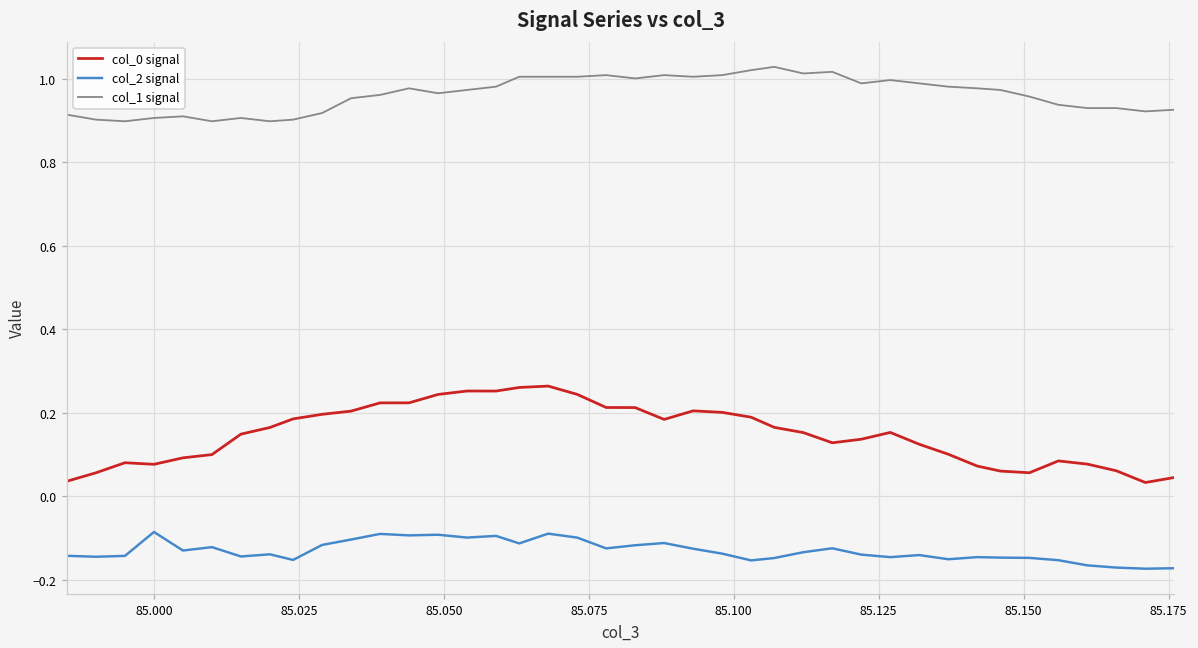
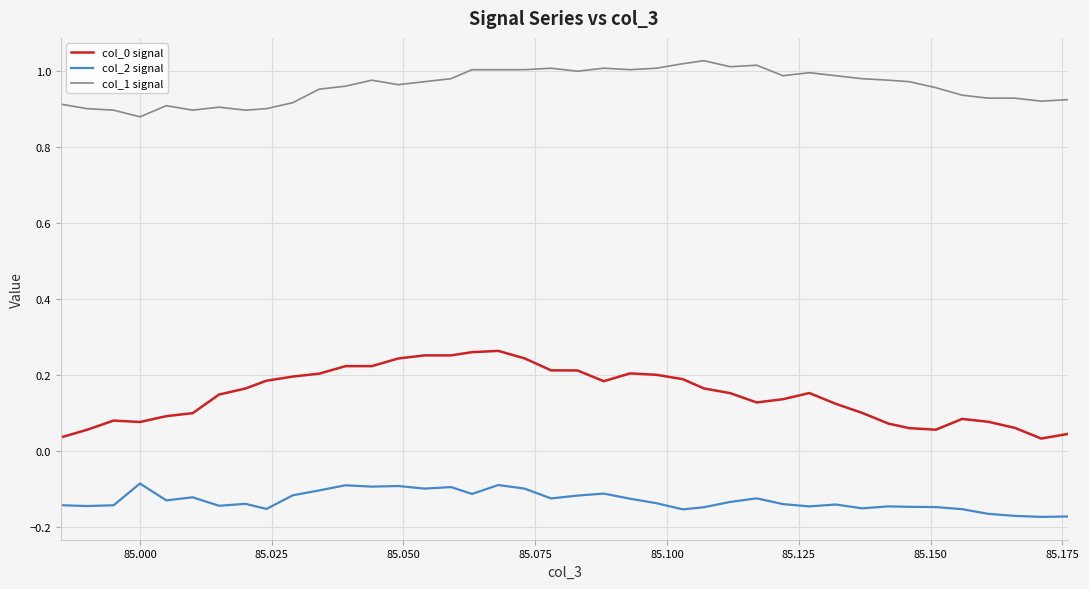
  {
    "col_0 signal": {
      "85.000": 0.08
    },
    "col_2 signal": {
      "85.000": -0.09
    },
    "col_1 signal": {
-     "85.000": 0.91
+     "85.000": 0.88
    }
  }
